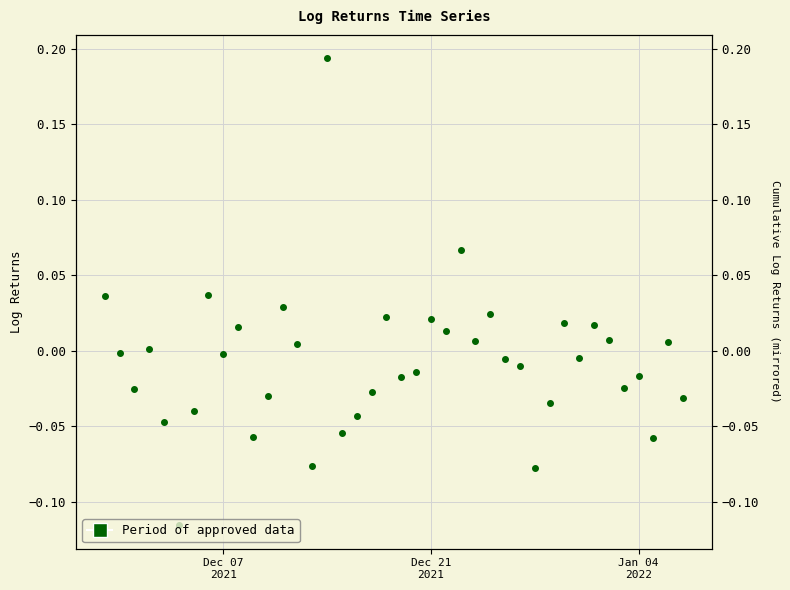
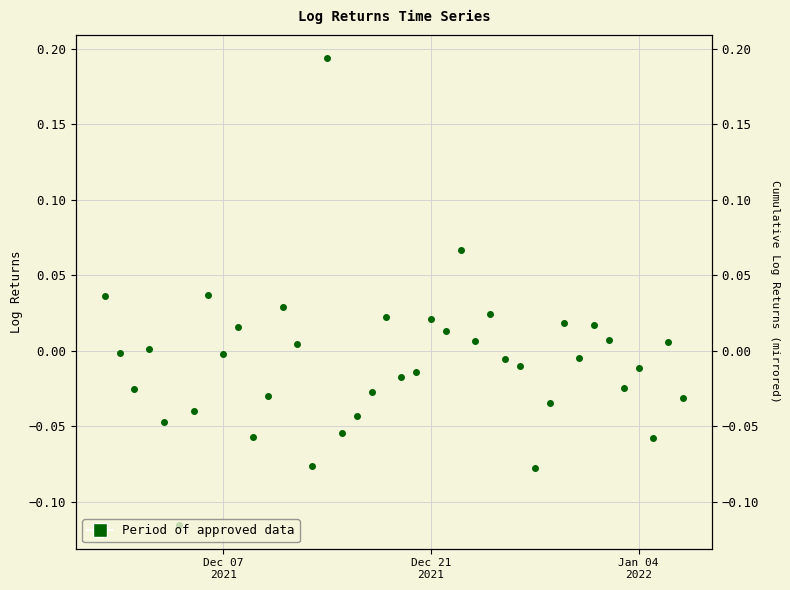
  {
    "Dec 07 2021": -0.002,
    "Dec 21 2021": 0.021,
-   "Jan 04 2022": -0.017
+   "Jan 04 2022": -0.011
  }
